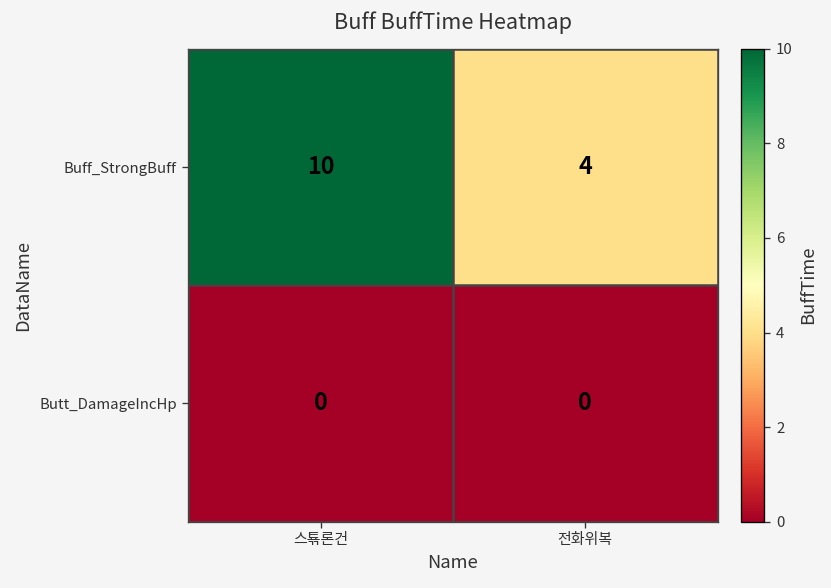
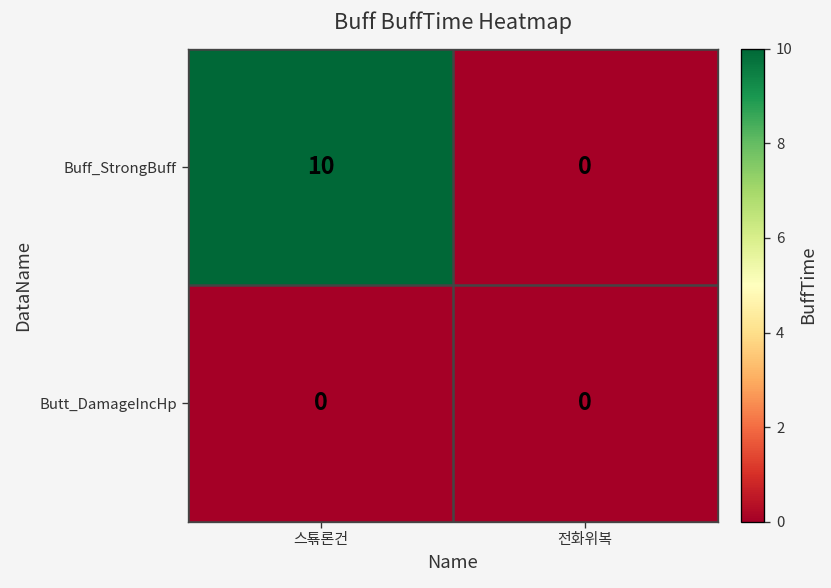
  {
    "Buff_StrongBuff": {
      "스툒론건": 10,
-     "전화위복": 4
+     "전화위복": 0
    },
    "Butt_DamageIncHp": {
      "스툒론건": 0,
      "전화위복": 0
    }
  }
